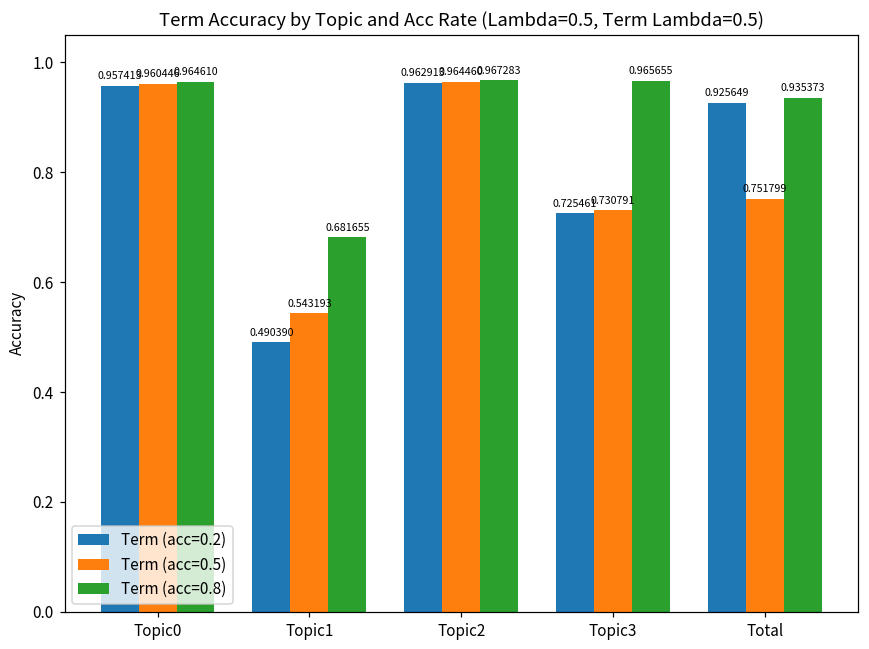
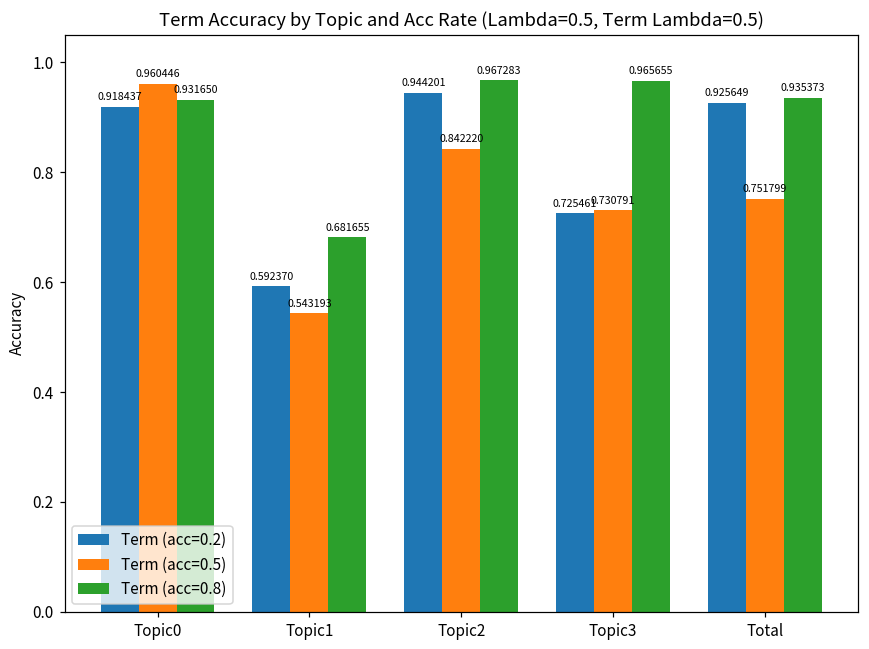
  {
    "Term (acc=0.2)": {
-     "Topic0": 0.957413,
-     "Topic1": 0.490390,
-     "Topic2": 0.962913,
+     "Topic0": 0.918437,
+     "Topic1": 0.592370,
+     "Topic2": 0.944201,
      "Topic3": 0.725461,
      "Total": 0.925649
    },
    "Term (acc=0.5)": {
      "Topic0": 0.960446,
      "Topic1": 0.543193,
-     "Topic2": 0.964460,
+     "Topic2": 0.842220,
      "Topic3": 0.730791,
      "Total": 0.751799
    },
    "Term (acc=0.8)": {
-     "Topic0": 0.964610,
+     "Topic0": 0.931650,
      "Topic1": 0.681655,
      "Topic2": 0.967283,
      "Topic3": 0.965655,
      "Total": 0.935373
    }
  }
